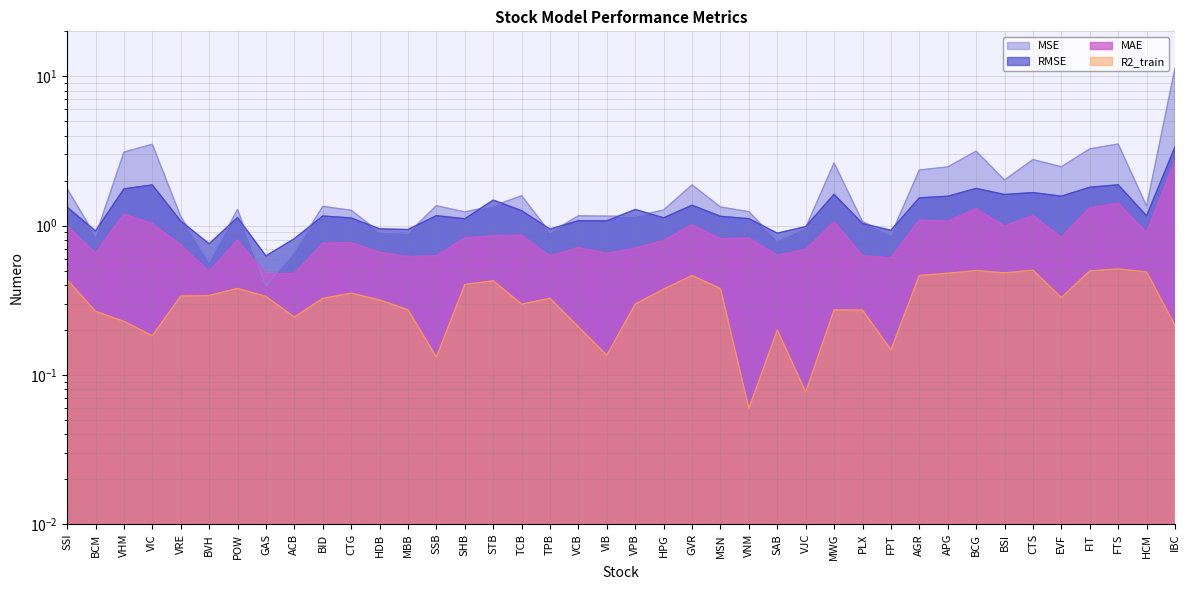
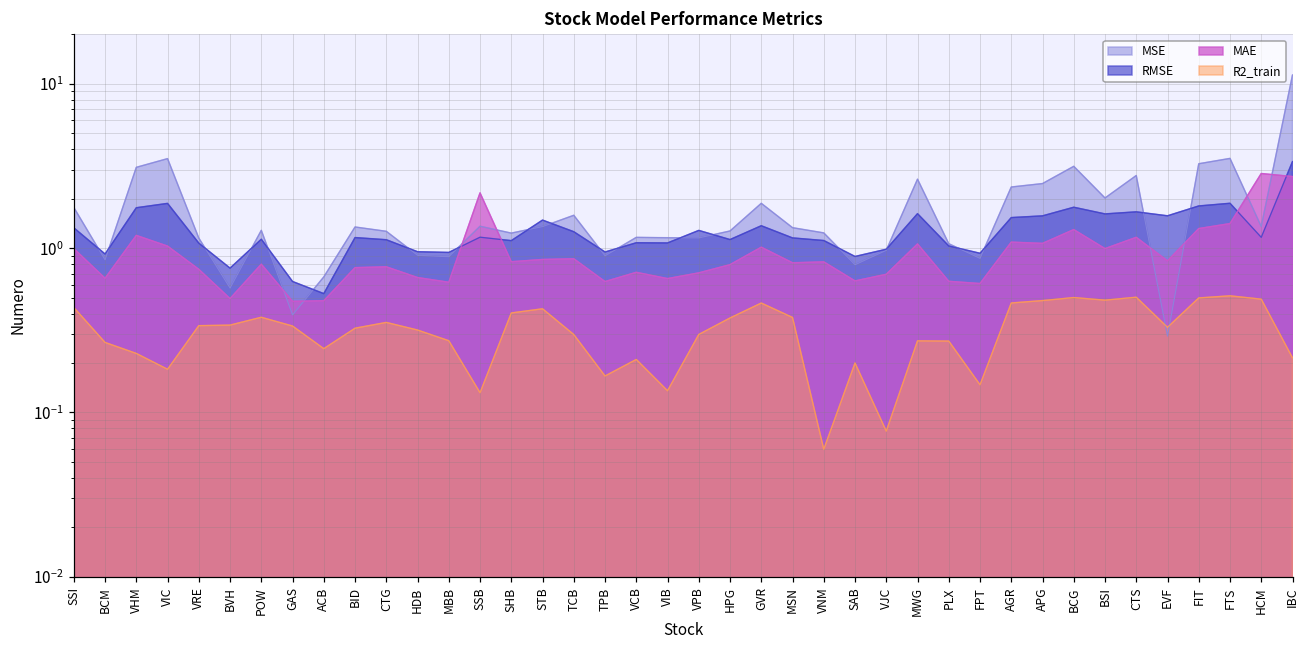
  {
    "MSE": {
      "SSI": 1.8,
      "BCM": 0.8,
      "VHM": 3.1,
      "VIC": 3.5,
      "VRE": 1.2,
      "BVH": 0.57,
      "POW": 1.3,
      "GAS": 0.39,
      "ACB": 0.7,
      "BID": 1.3,
      "CTG": 1.3,
      "HDB": 0.9,
      "MBB": 0.9,
      "SSB": 1.4,
      "SHB": 1.2,
      "STB": 1.4,
      "TCB": 1.6,
      "TPB": 0.9,
      "VCB": 1.2,
      "VIB": 1.2,
      "VPB": 1.2,
      "HPG": 1.3,
      "GVR": 1.9,
      "MSN": 1.3,
      "VNM": 1.2,
      "SAB": 0.8,
      "MWG": 2.6,
      "FPT": 0.9,
      "AGR": 2.4,
      "APG": 2.5,
      "BCG": 3.1,
      "BSI": 2.0,
      "CTS": 2.8,
-     "EVF": 2.5,
+     "EVF": 0.29,
      "FIT": 3.3,
      "FTS": 3.5,
      "HCM": 1.4,
      "IBC": 11
    },
    "RMSE": {
      "SSI": 1.3,
      "BCM": 0.9,
      "VHM": 1.8,
      "VIC": 1.9,
      "VRE": 1.1,
      "BVH": 0.8,
      "POW": 1.1,
      "GAS": 0.63,
-     "ACB": 0.8,
+     "ACB": 0.53,
      "BID": 1.2,
      "CTG": 1.1,
      "HDB": 1.0,
      "MBB": 0.9,
      "SSB": 1.2,
      "SHB": 1.1,
      "STB": 1.5,
      "TCB": 1.3,
      "TPB": 0.9,
      "VCB": 1.1,
      "VIB": 1.1,
      "VPB": 1.3,
      "HPG": 1.1,
      "GVR": 1.4,
      "MSN": 1.2,
      "VNM": 1.1,
      "SAB": 0.9,
      "MWG": 1.6,
      "FPT": 0.9,
      "AGR": 1.5,
      "APG": 1.6,
      "BCG": 1.8,
      "BSI": 1.6,
      "CTS": 1.7,
      "EVF": 1.6,
      "FIT": 1.8,
      "FTS": 1.9,
      "HCM": 1.2,
      "IBC": 3.4
    },
    "MAE": {
      "SSI": 1.0,
      "BCM": 0.7,
      "VHM": 1.2,
      "VIC": 1.0,
      "VRE": 0.7,
      "BVH": 0.49,
      "POW": 0.8,
      "GAS": 0.47,
      "ACB": 0.48,
      "BID": 0.8,
      "CTG": 0.8,
      "HDB": 0.7,
      "MBB": 0.62,
-     "SSB": 0.63,
+     "SSB": 2.2,
      "SHB": 0.8,
      "STB": 0.9,
      "TCB": 0.9,
      "TPB": 0.63,
      "VCB": 0.7,
      "VIB": 0.7,
      "VPB": 0.7,
      "HPG": 0.8,
      "GVR": 1.0,
      "MSN": 0.8,
      "VNM": 0.8,
      "SAB": 0.63,
      "VJC": 0.7,
      "MWG": 1.1,
      "PLX": 0.63,
      "FPT": 0.61,
      "AGR": 1.1,
      "APG": 1.1,
      "BCG": 1.3,
      "BSI": 1.0,
      "CTS": 1.2,
      "EVF": 0.8,
      "FIT": 1.3,
      "FTS": 1.4,
-     "HCM": 0.9,
+     "HCM": 2.8,
      "IBC": 2.7
    },
    "R2_train": {
      "SSI": 0.44,
      "BCM": 0.27,
      "VHM": 0.23,
      "VIC": 0.18,
      "VRE": 0.34,
      "BVH": 0.34,
      "POW": 0.38,
      "GAS": 0.34,
      "ACB": 0.24,
      "BID": 0.33,
      "CTG": 0.35,
      "HDB": 0.32,
      "MBB": 0.27,
      "SSB": 0.13,
      "SHB": 0.40,
      "STB": 0.43,
      "TCB": 0.30,
-     "TPB": 0.33,
+     "TPB": 0.17,
      "VCB": 0.21,
      "VIB": 0.14,
      "VPB": 0.30,
      "HPG": 0.38,
      "GVR": 0.46,
      "MSN": 0.38,
      "VNM": 0.06,
      "SAB": 0.20,
      "VJC": 0.08,
      "MWG": 0.27,
      "PLX": 0.27,
      "FPT": 0.15,
      "AGR": 0.46,
      "APG": 0.48,
      "BCG": 0.50,
      "BSI": 0.48,
      "CTS": 0.50,
      "EVF": 0.33,
      "FIT": 0.50,
      "FTS": 0.51,
      "HCM": 0.49,
      "IBC": 0.21
    }
  }
